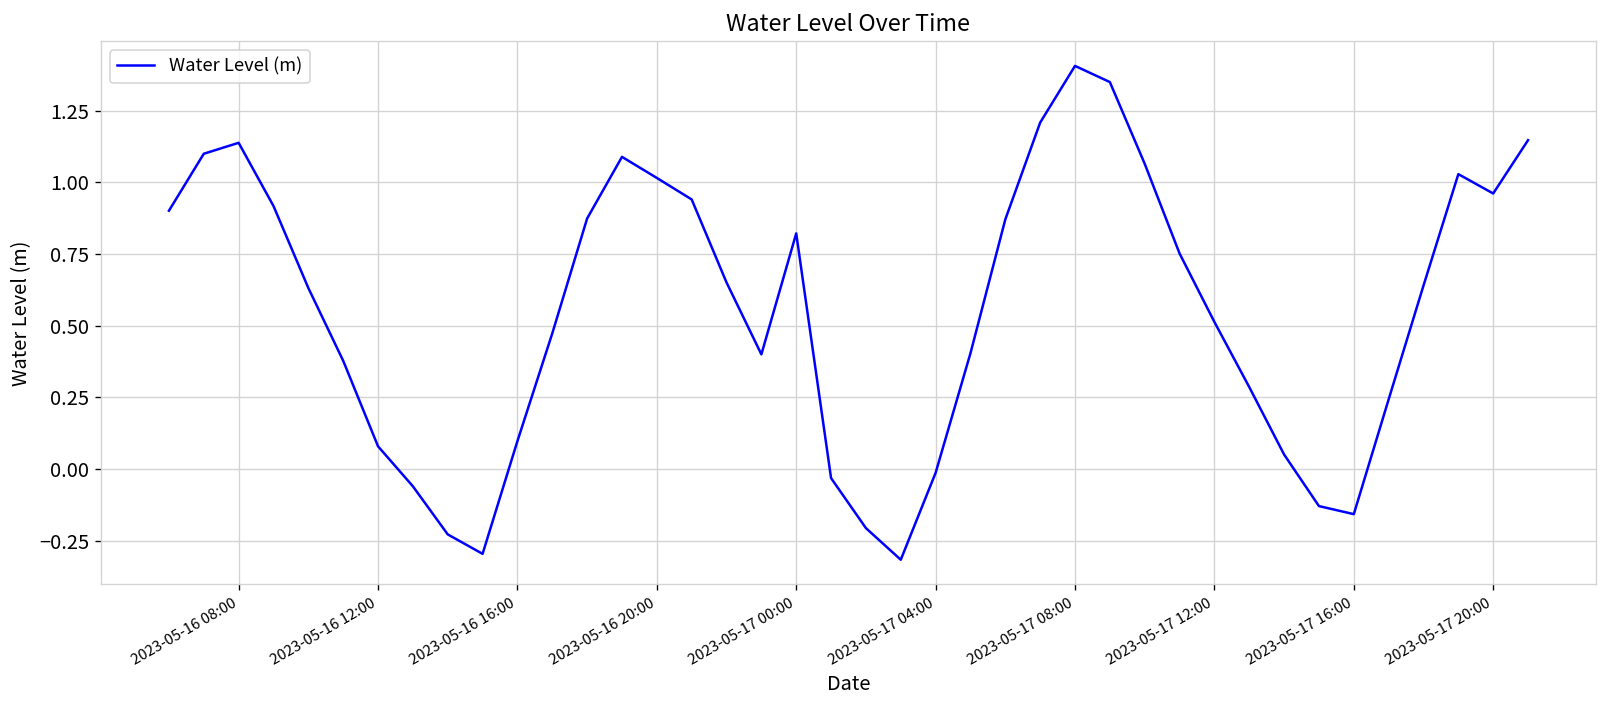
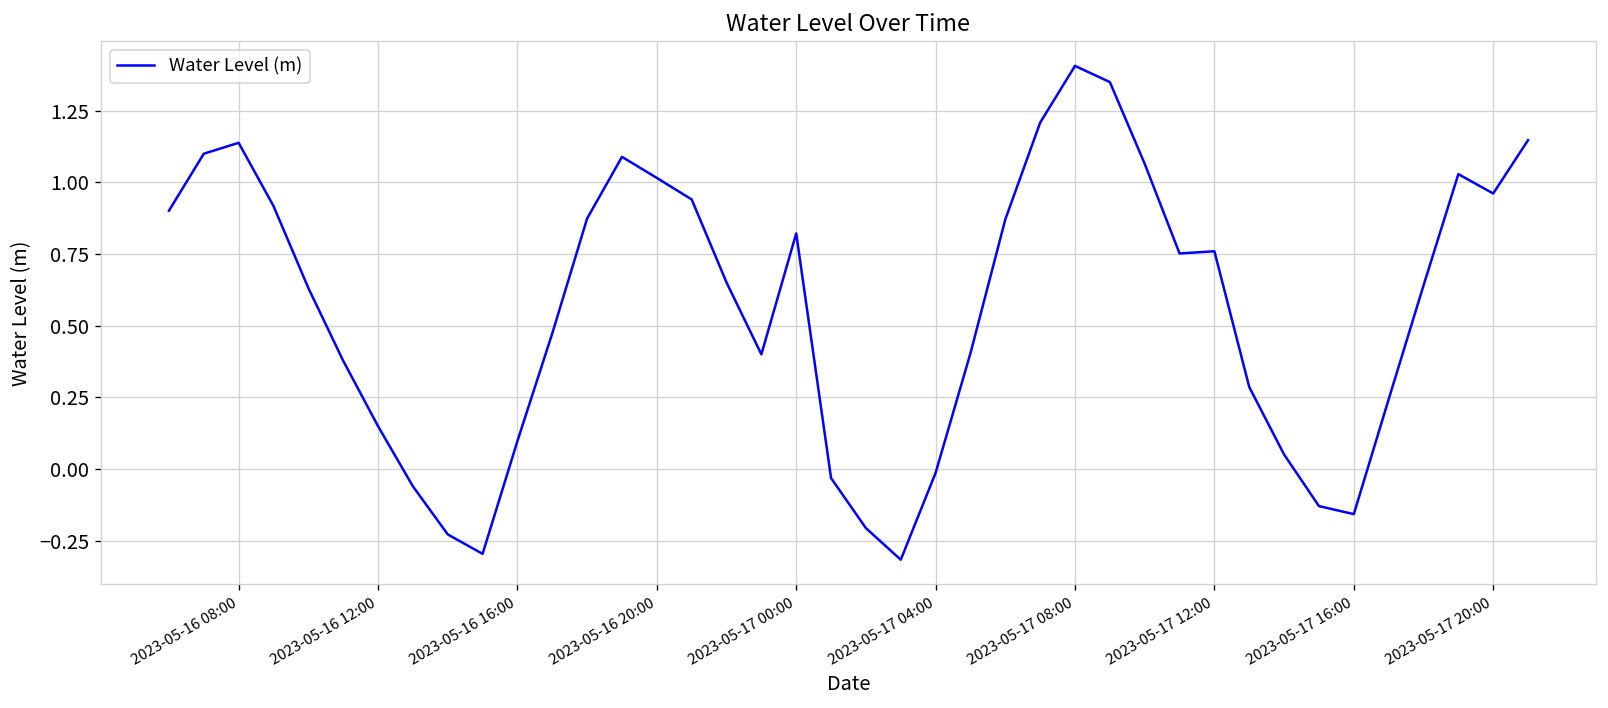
  {
    "2023-05-16 08:00": 1.14,
-   "2023-05-16 12:00": 0.08,
+   "2023-05-16 12:00": 0.15,
    "2023-05-16 16:00": 0.10,
    "2023-05-16 20:00": 1.02,
    "2023-05-17 00:00": 0.82,
    "2023-05-17 04:00": -0.01,
    "2023-05-17 08:00": 1.41,
-   "2023-05-17 12:00": 0.51,
+   "2023-05-17 12:00": 0.76,
    "2023-05-17 16:00": -0.16,
    "2023-05-17 20:00": 0.96
  }
